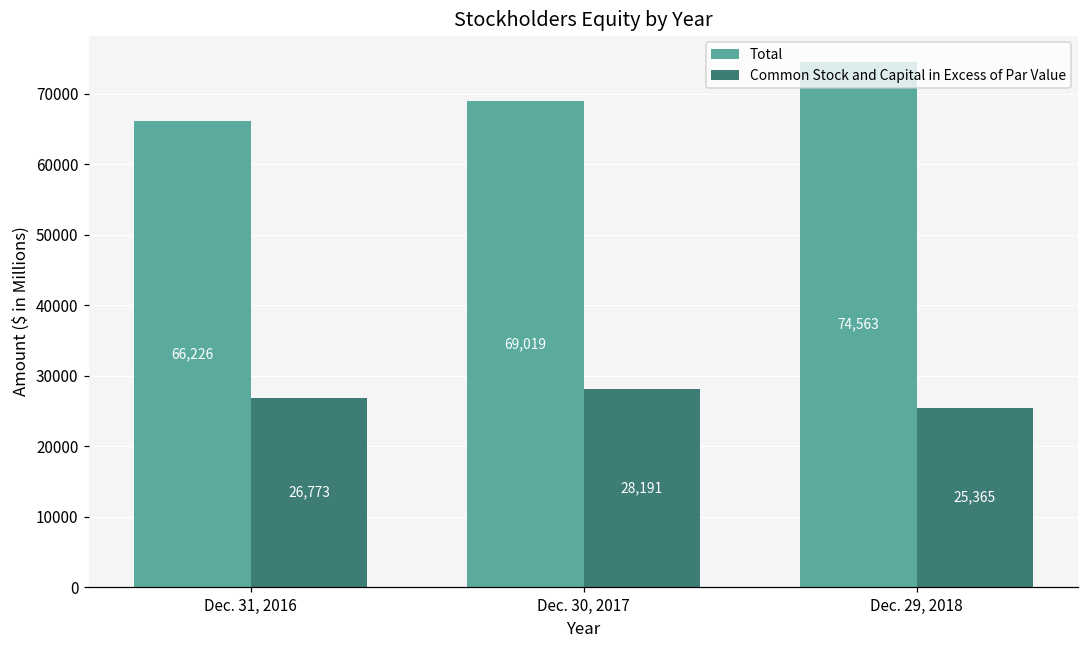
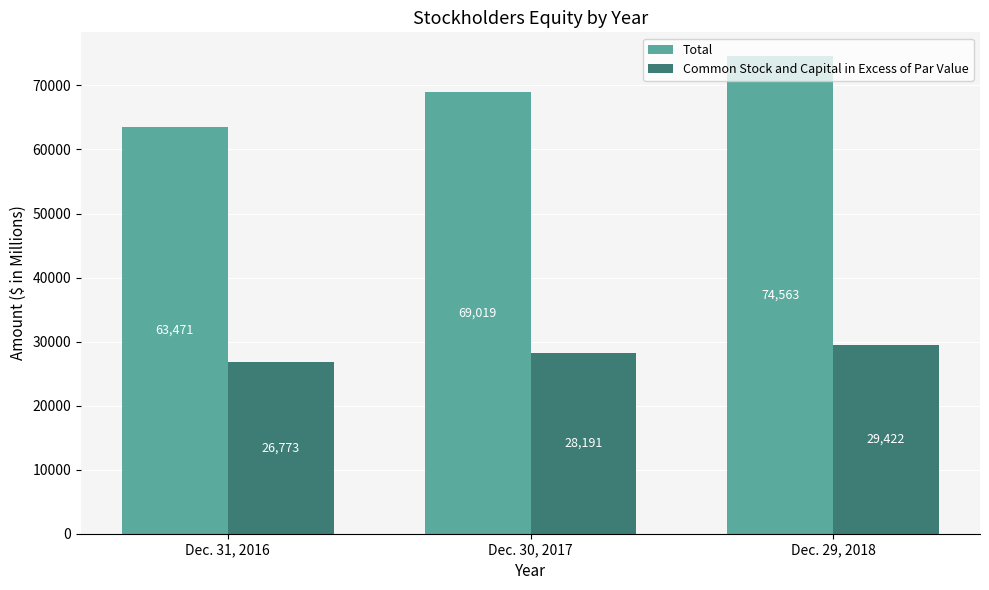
  {
    "Total": {
-     "Dec. 31, 2016": "66,226",
+     "Dec. 31, 2016": "63,471",
      "Dec. 30, 2017": "69,019"
    },
    "Common Stock and Capital in Excess of Par Value": {
      "Dec. 31, 2016": "26,773",
      "Dec. 30, 2017": "28,191",
-     "Dec. 29, 2018": "25,365"
+     "Dec. 29, 2018": "29,422"
    }
  }
